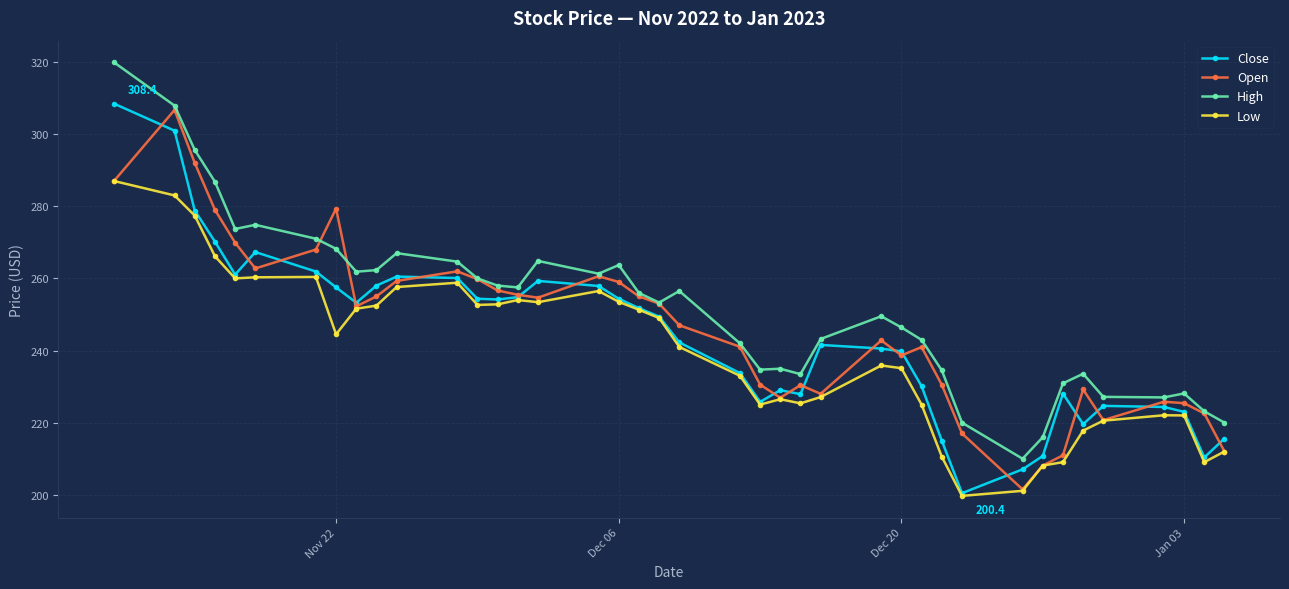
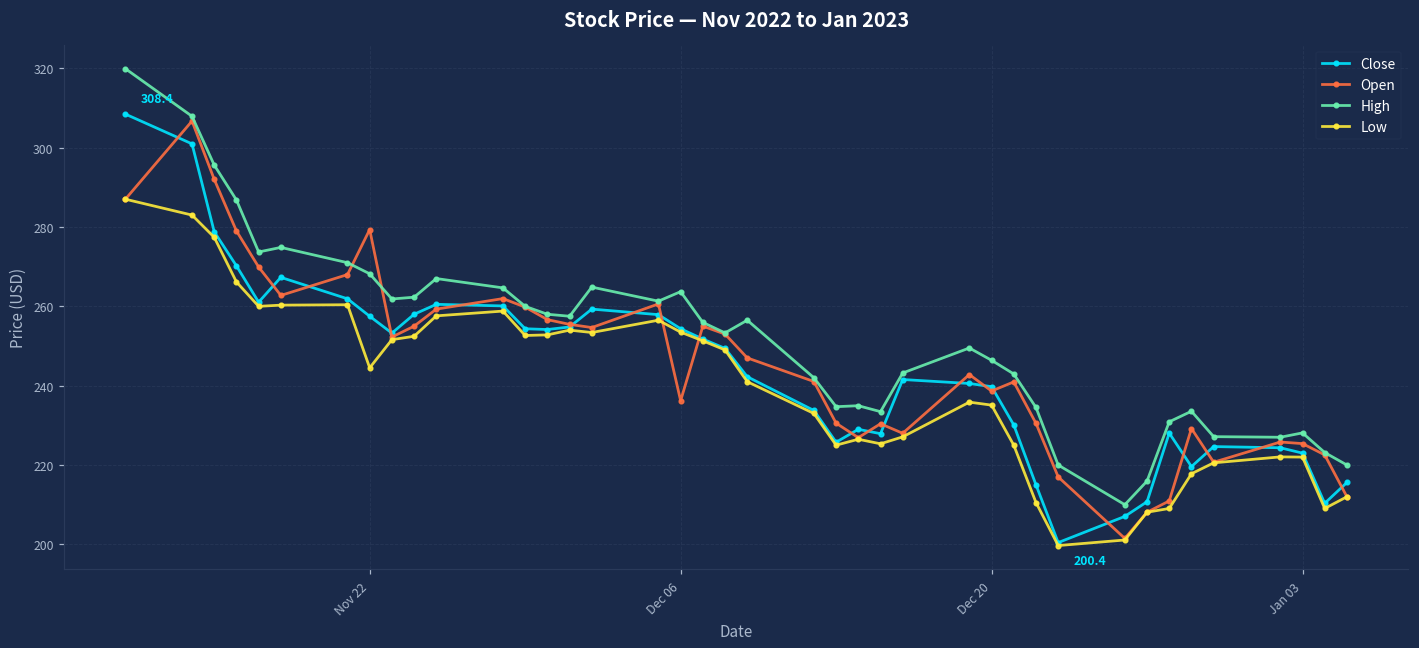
  {
    "Close": {
      "Nov 22": 258,
      "Dec 06": 254,
      "Dec 20": 240,
      "Jan 03": 223
    },
    "Open": {
      "Nov 22": 279,
-     "Dec 06": 259,
+     "Dec 06": 236,
      "Dec 20": 239,
      "Jan 03": 225
    },
    "High": {
      "Nov 22": 268,
      "Dec 06": 264,
      "Dec 20": 246,
      "Jan 03": 228
    },
    "Low": {
      "Nov 22": 245,
      "Dec 06": 254,
      "Dec 20": 235,
      "Jan 03": 222
    }
  }
